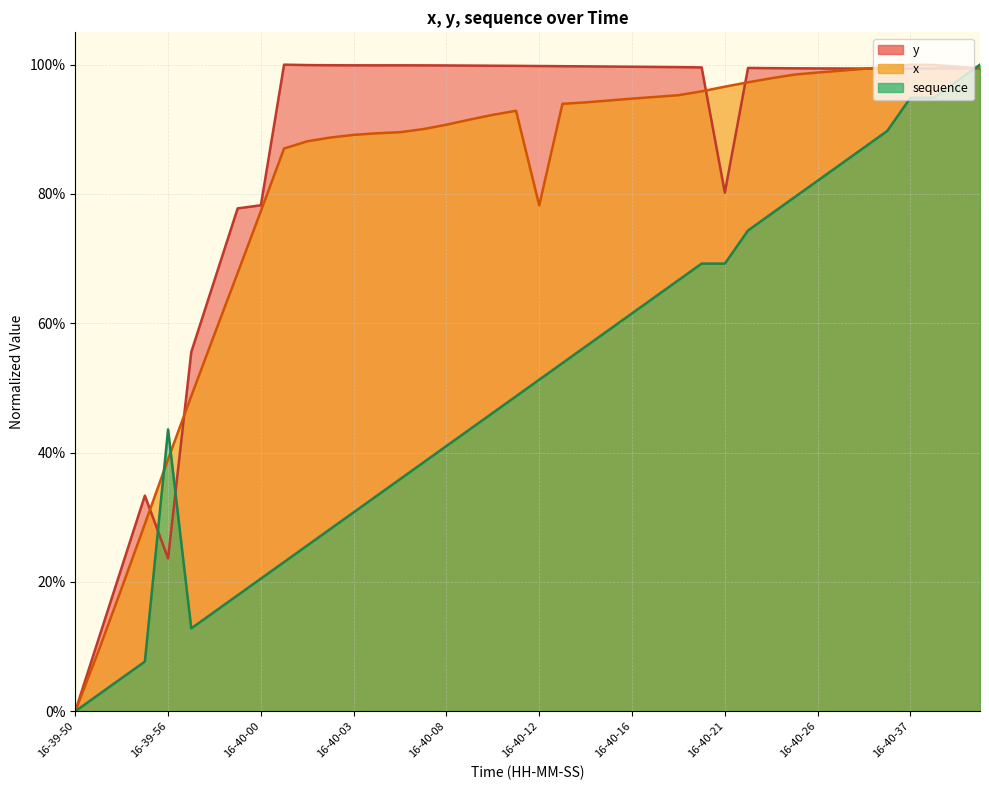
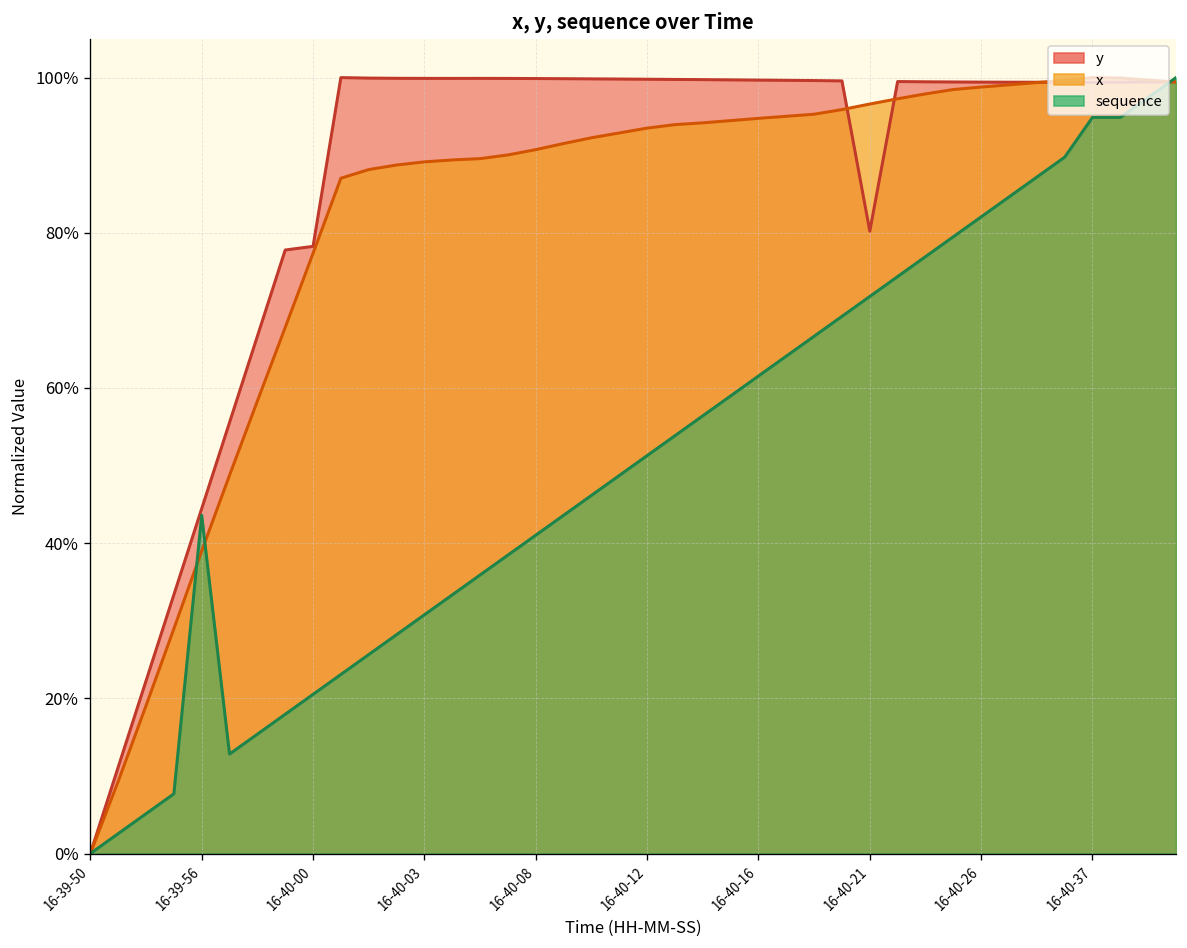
  {
    "y": {
-     "16-39-56": "24%",
+     "16-39-56": "44%",
      "16-40-00": "78%",
      "16-40-03": "100%",
      "16-40-08": "100%",
      "16-40-12": "100%",
      "16-40-21": "80%",
      "16-40-26": "99%"
    },
    "x": {
      "16-39-56": "39%",
      "16-40-00": "77%",
      "16-40-03": "89%",
      "16-40-08": "91%",
-     "16-40-12": "78%",
+     "16-40-12": "93%",
      "16-40-21": "97%",
      "16-40-26": "99%"
    },
    "sequence": {
      "16-39-56": "44%",
      "16-40-00": "21%",
      "16-40-03": "31%",
      "16-40-08": "41%",
      "16-40-12": "51%",
-     "16-40-21": "69%",
+     "16-40-21": "72%",
      "16-40-26": "82%"
    }
  }
